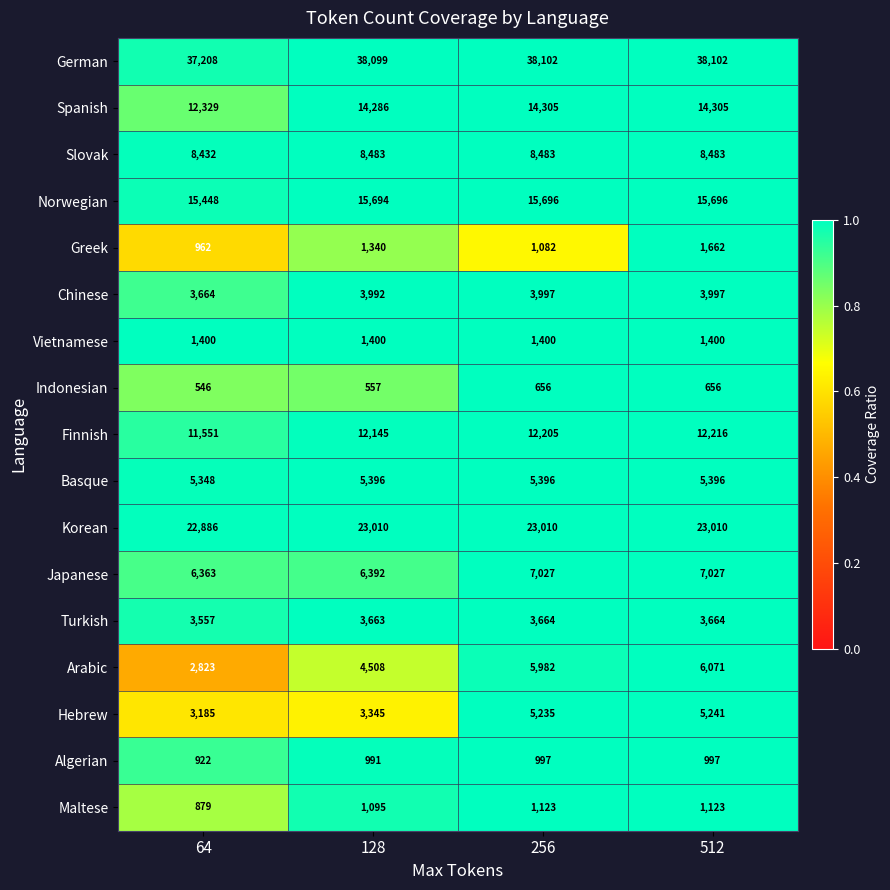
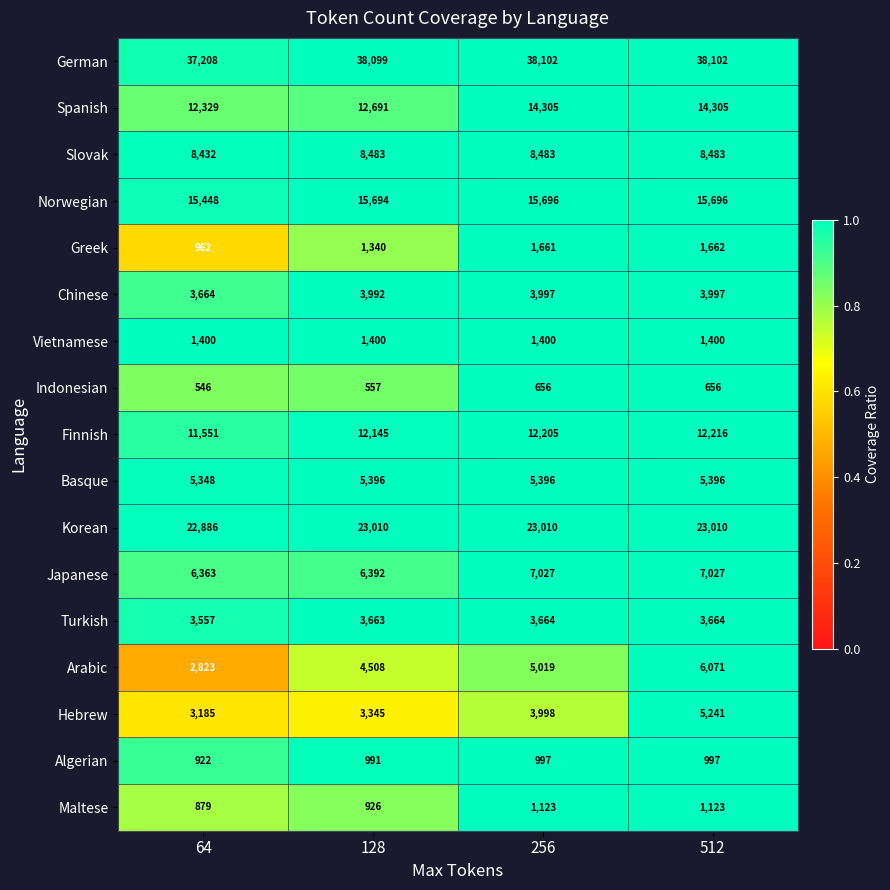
  {
    "German": {
      "64": "37,208",
      "128": "38,099",
      "256": "38,102",
      "512": "38,102"
    },
    "Spanish": {
      "64": "12,329",
-     "128": "14,286",
+     "128": "12,691",
      "256": "14,305",
      "512": "14,305"
    },
    "Slovak": {
      "64": "8,432",
      "128": "8,483",
      "256": "8,483",
      "512": "8,483"
    },
    "Norwegian": {
      "64": "15,448",
      "128": "15,694",
      "256": "15,696",
      "512": "15,696"
    },
    "Greek": {
      "64": "962",
      "128": "1,340",
-     "256": "1,082",
+     "256": "1,661",
      "512": "1,662"
    },
    "Chinese": {
      "64": "3,664",
      "128": "3,992",
      "256": "3,997",
      "512": "3,997"
    },
    "Vietnamese": {
      "64": "1,400",
      "128": "1,400",
      "256": "1,400",
      "512": "1,400"
    },
    "Indonesian": {
      "64": "546",
      "128": "557",
      "256": "656",
      "512": "656"
    },
    "Finnish": {
      "64": "11,551",
      "128": "12,145",
      "256": "12,205",
      "512": "12,216"
    },
    "Basque": {
      "64": "5,348",
      "128": "5,396",
      "256": "5,396",
      "512": "5,396"
    },
    "Korean": {
      "64": "22,886",
      "128": "23,010",
      "256": "23,010",
      "512": "23,010"
    },
    "Japanese": {
      "64": "6,363",
      "128": "6,392",
      "256": "7,027",
      "512": "7,027"
    },
    "Turkish": {
      "64": "3,557",
      "128": "3,663",
      "256": "3,664",
      "512": "3,664"
    },
    "Arabic": {
      "64": "2,823",
      "128": "4,508",
-     "256": "5,982",
+     "256": "5,019",
      "512": "6,071"
    },
    "Hebrew": {
      "64": "3,185",
      "128": "3,345",
-     "256": "5,235",
+     "256": "3,998",
      "512": "5,241"
    },
    "Algerian": {
      "64": "922",
      "128": "991",
      "256": "997",
      "512": "997"
    },
    "Maltese": {
      "64": "879",
-     "128": "1,095",
+     "128": "926",
      "256": "1,123",
      "512": "1,123"
    }
  }
